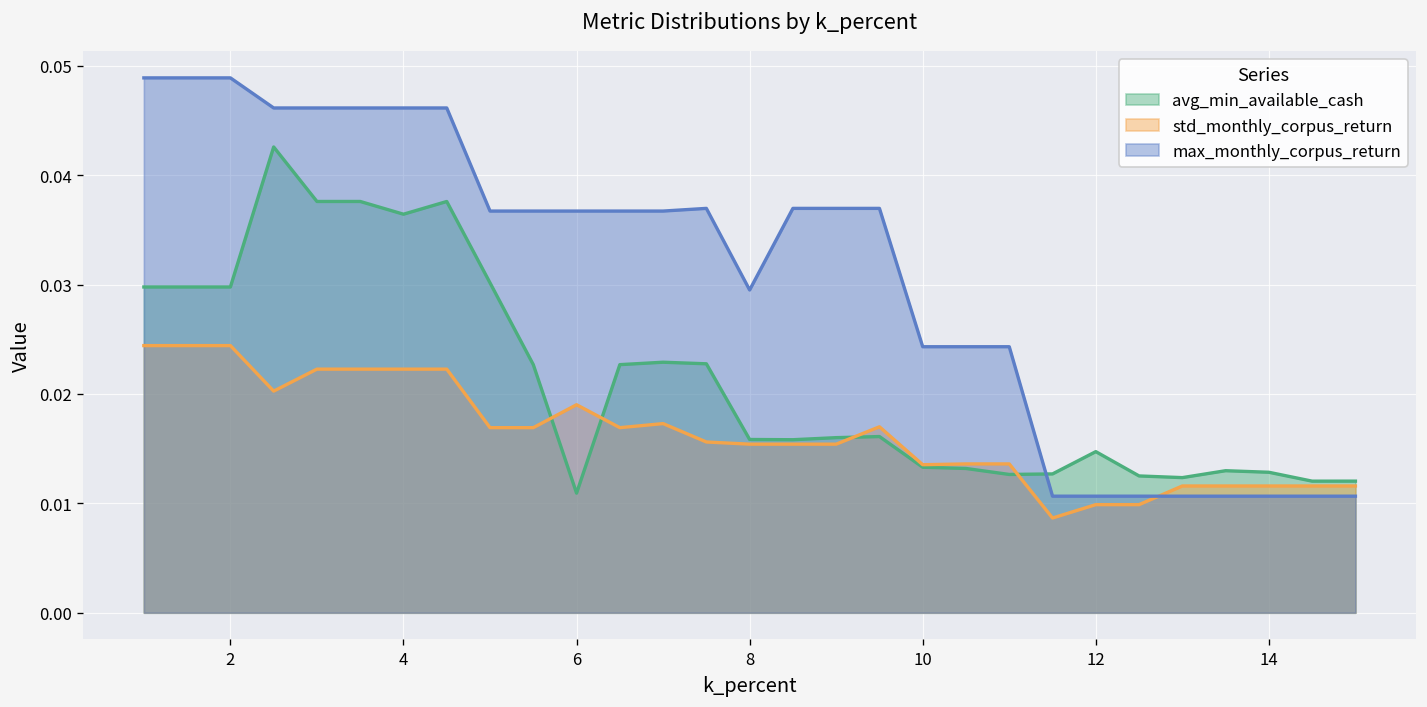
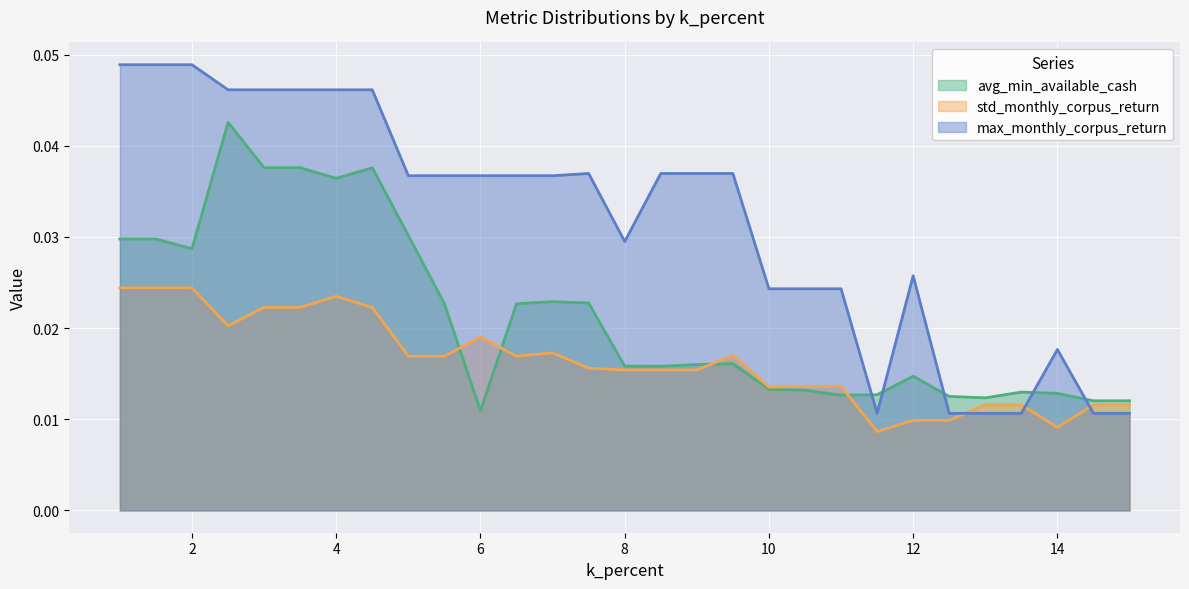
  {
    "avg_min_available_cash": {
-     "2": 0.030,
+     "2": 0.029,
      "4": 0.036,
      "6": 0.011,
      "8": 0.016,
      "12": 0.015,
      "14": 0.013
    },
    "std_monthly_corpus_return": {
      "2": 0.024,
-     "4": 0.022,
+     "4": 0.023,
      "6": 0.019,
      "8": 0.015,
      "12": 0.010,
-     "14": 0.012
+     "14": 0.009
    },
    "max_monthly_corpus_return": {
      "2": 0.049,
      "4": 0.046,
      "6": 0.037,
      "8": 0.029,
      "10": 0.024,
-     "12": 0.011,
-     "14": 0.011
+     "12": 0.026,
+     "14": 0.018
    }
  }
